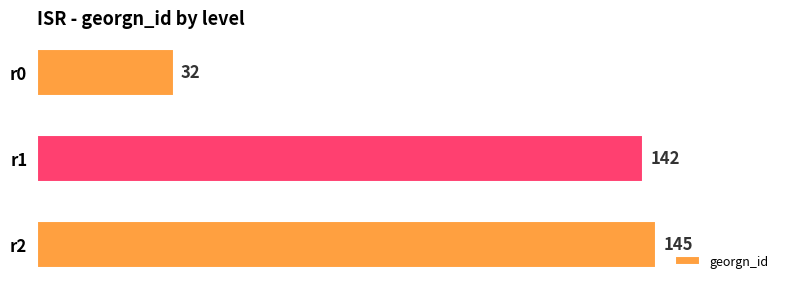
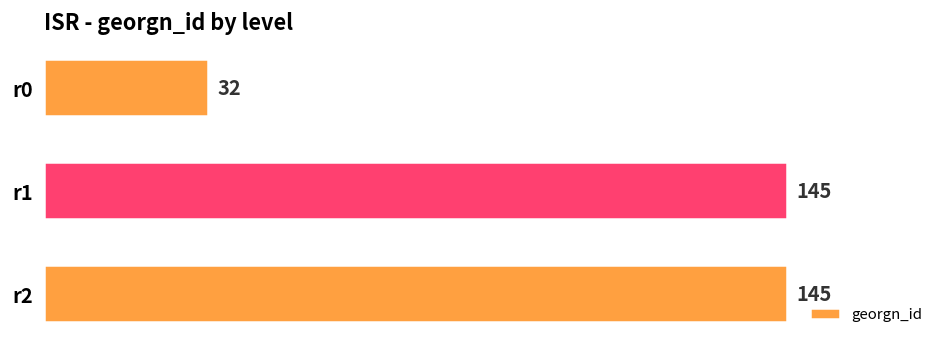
  {
    "r0": 32,
-   "r1": 142,
+   "r1": 145,
    "r2": 145
  }
